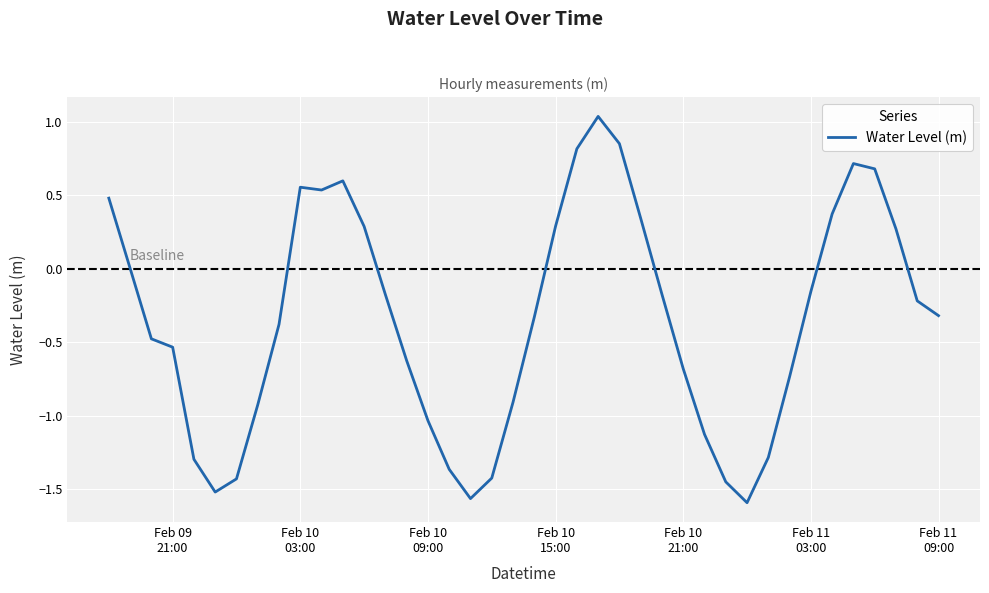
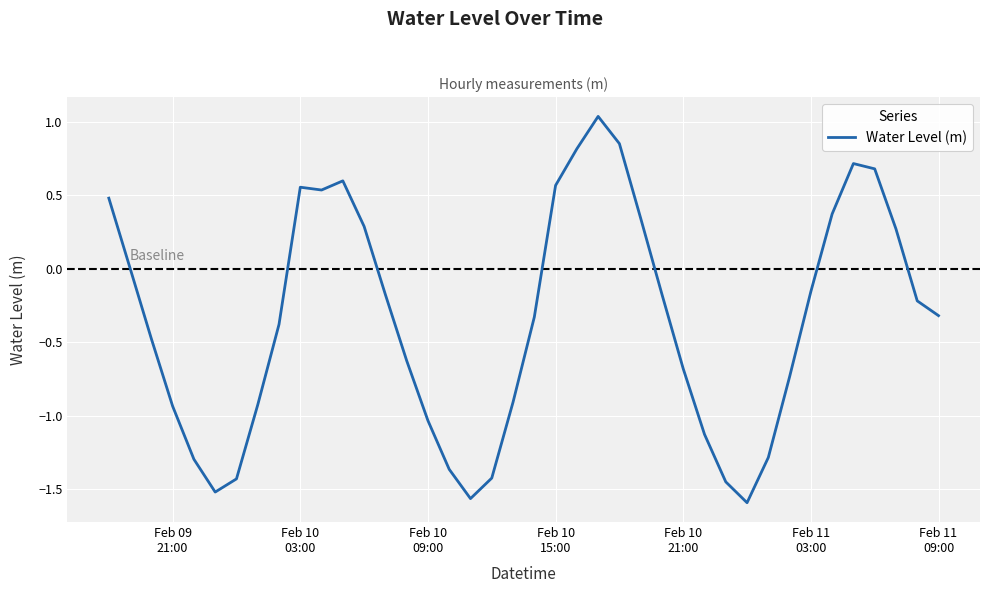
  {
-   "Feb 09 21:00": -0.53,
+   "Feb 09 21:00": -0.93,
    "Feb 10 03:00": 0.56,
    "Feb 10 09:00": -1.03,
-   "Feb 10 15:00": 0.29,
+   "Feb 10 15:00": 0.57,
    "Feb 10 21:00": -0.68,
    "Feb 11 03:00": -0.15,
    "Feb 11 09:00": -0.32
  }
